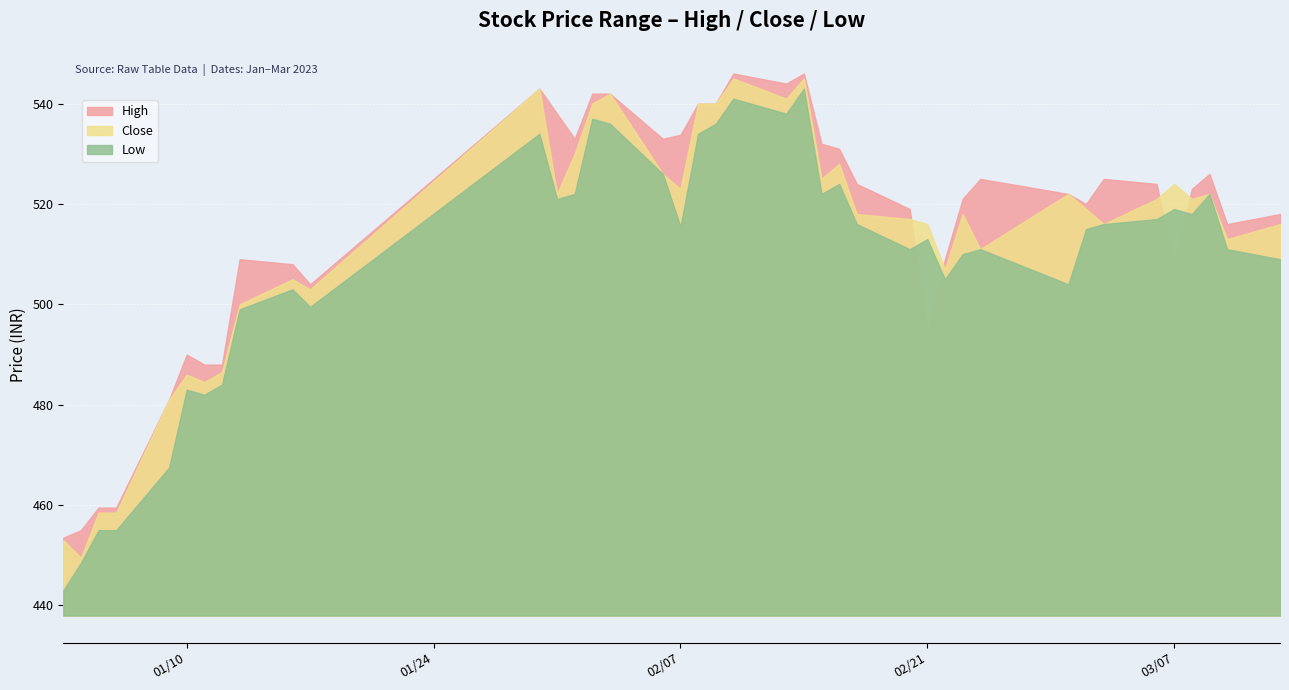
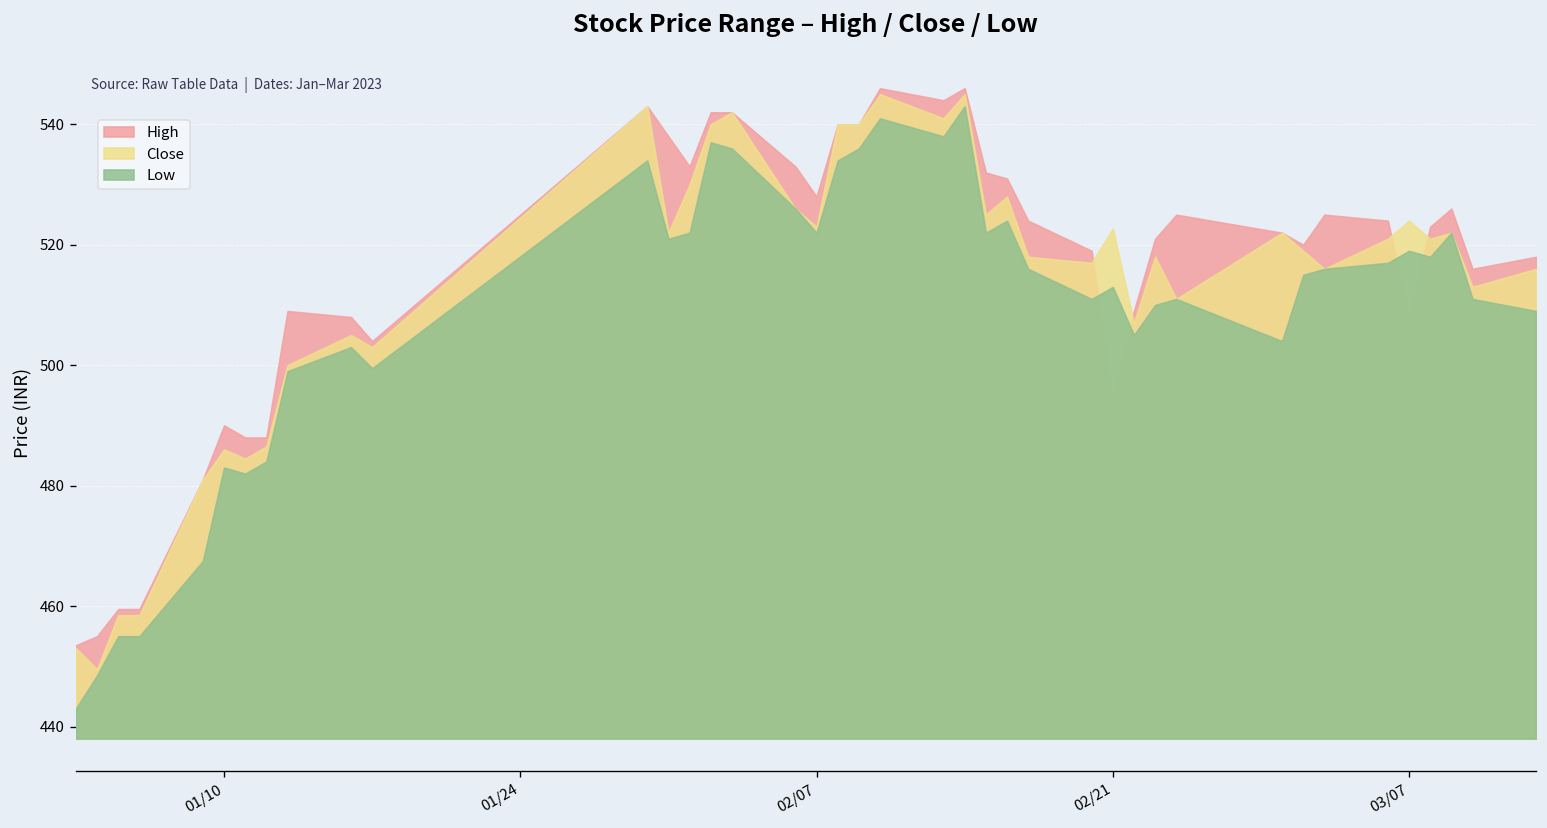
  {
    "High": {
      "01/10": 490,
-     "02/07": 534,
+     "02/07": 528,
      "02/21": 494,
      "03/07": 508
    },
    "Close": {
      "01/10": 486,
      "02/07": 523,
-     "02/21": 516,
+     "02/21": 523,
      "03/07": 524
    },
    "Low": {
      "01/10": 483,
-     "02/07": 516,
+     "02/07": 522,
      "02/21": 513,
      "03/07": 519
    }
  }
